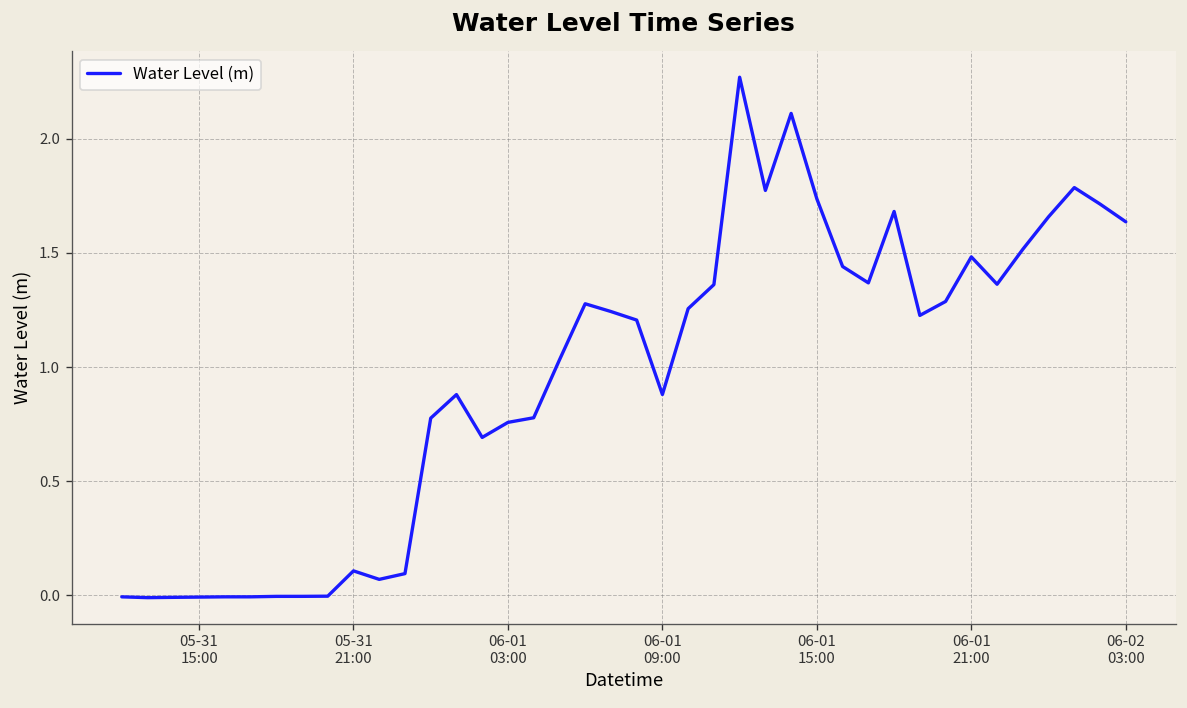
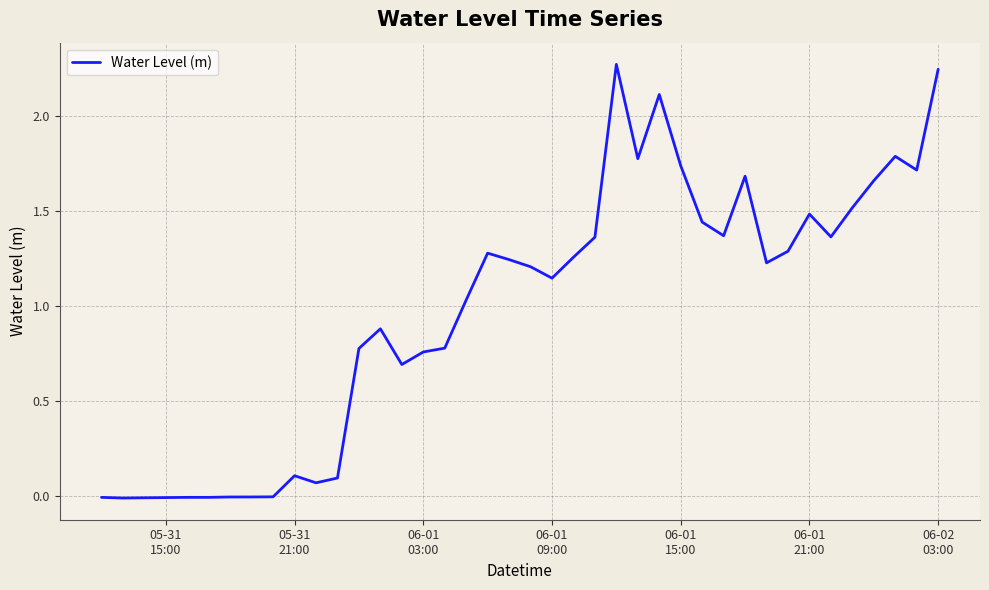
  {
    "05-31 15:00": -0.01,
    "05-31 21:00": 0.11,
    "06-01 03:00": 0.76,
-   "06-01 09:00": 0.88,
+   "06-01 09:00": 1.15,
    "06-01 15:00": 1.74,
    "06-01 21:00": 1.48,
-   "06-02 03:00": 1.64
+   "06-02 03:00": 2.24
  }
